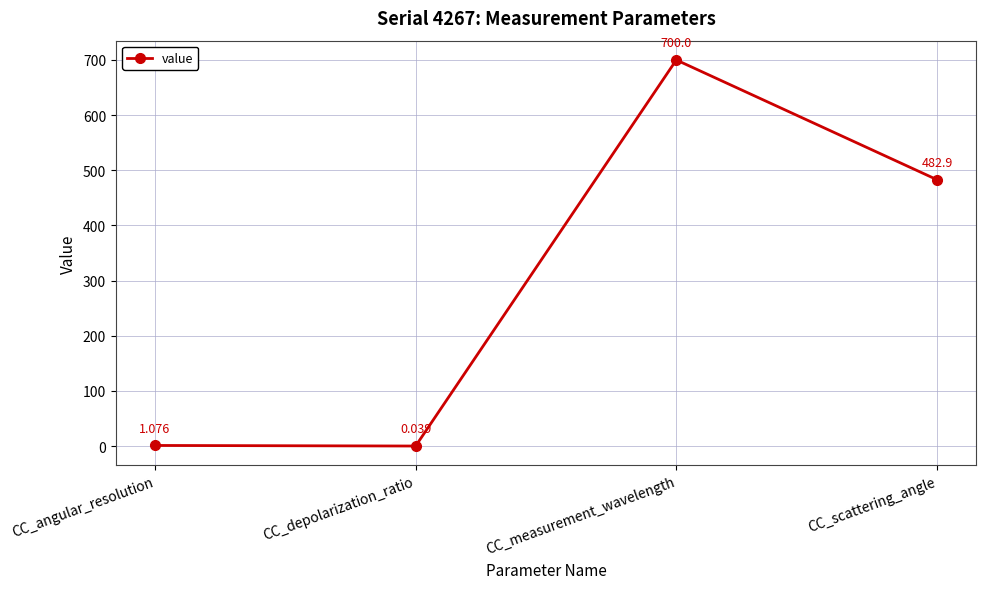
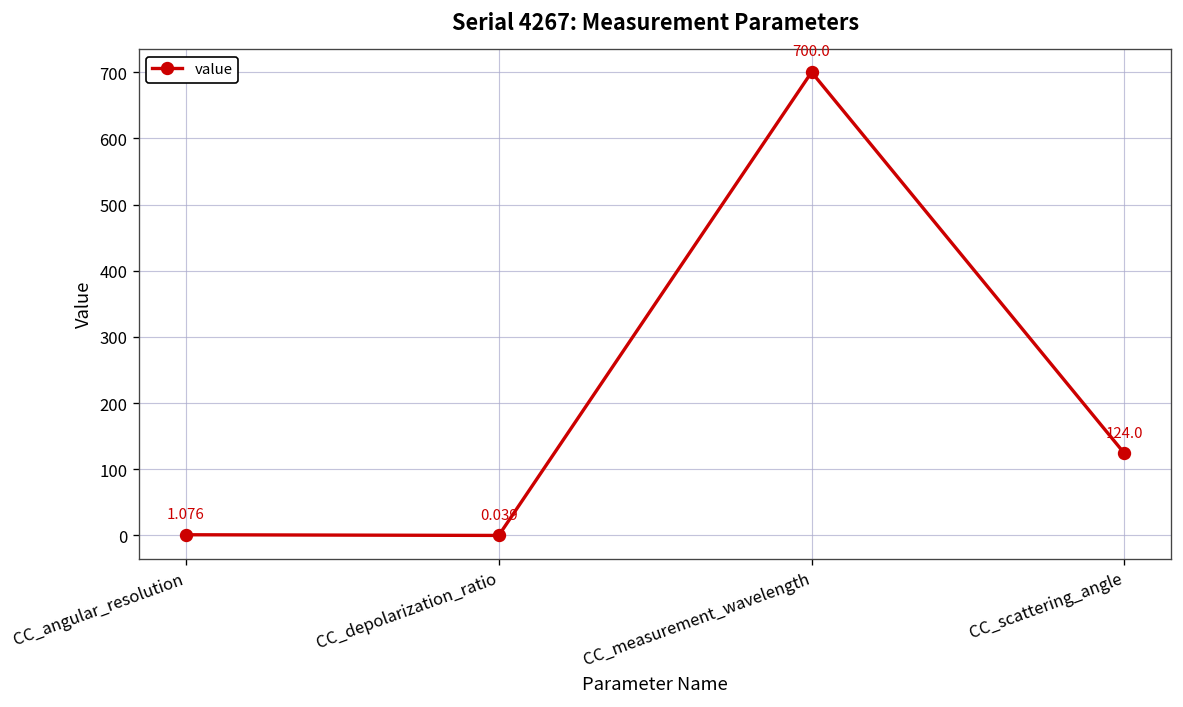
  {
    "CC_angular_resolution": 1.076,
    "CC_depolarization_ratio": 0.039,
    "CC_measurement_wavelength": 700.0,
-   "CC_scattering_angle": 482.9
+   "CC_scattering_angle": 124.0
  }
